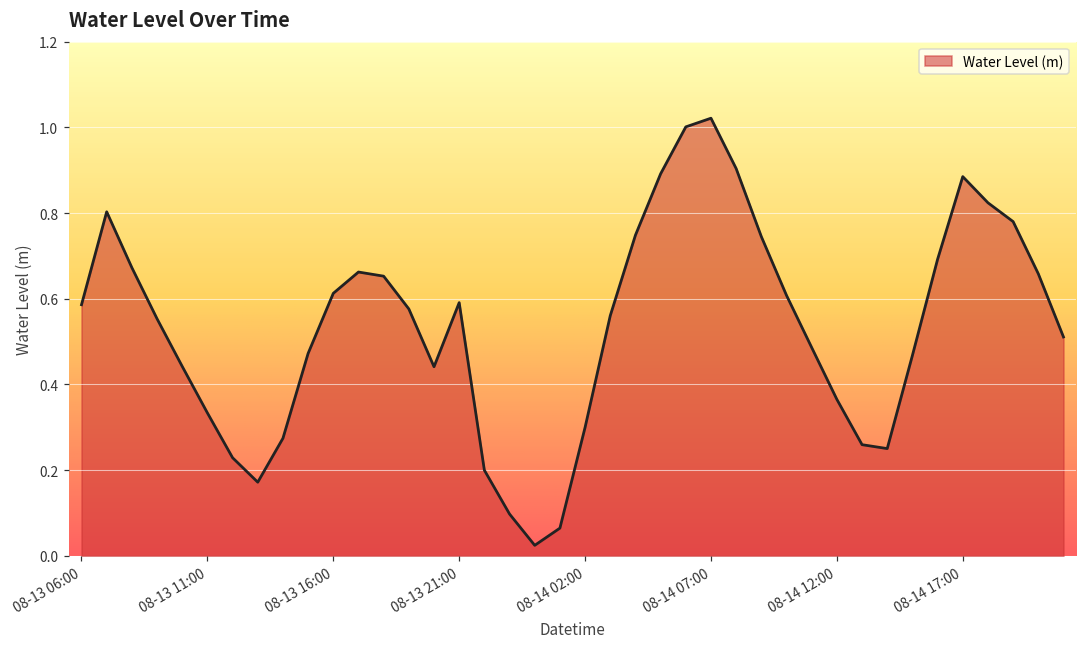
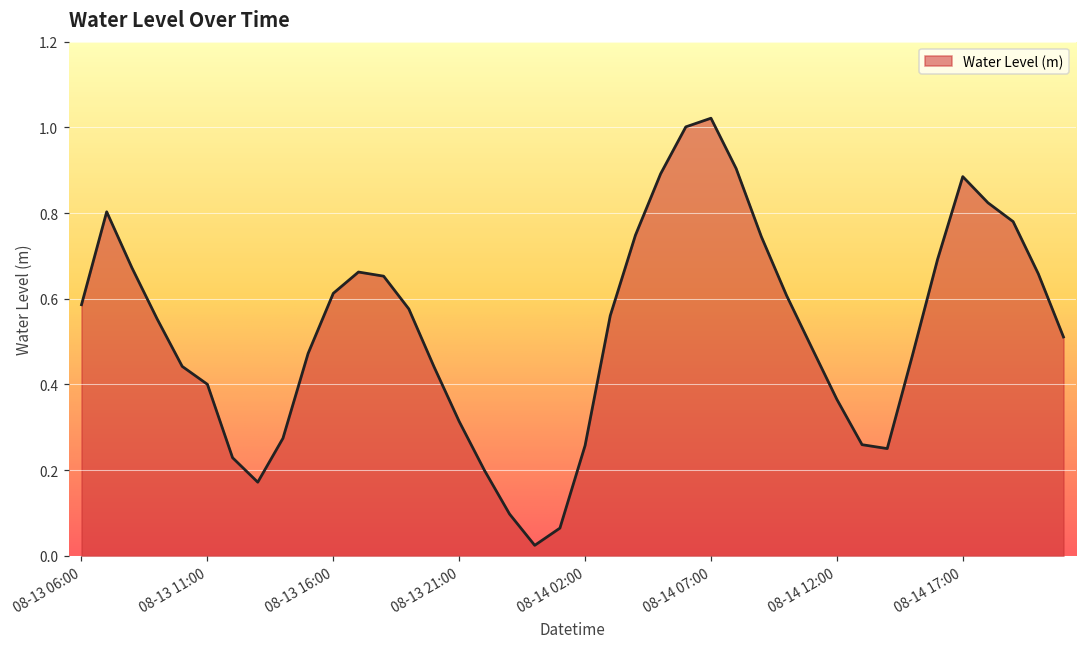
  {
    "08-13 06:00": 0.59,
-   "08-13 11:00": 0.33,
+   "08-13 11:00": 0.40,
    "08-13 16:00": 0.61,
-   "08-13 21:00": 0.59,
-   "08-14 02:00": 0.30,
+   "08-13 21:00": 0.31,
+   "08-14 02:00": 0.26,
    "08-14 07:00": 1.02,
    "08-14 12:00": 0.37,
    "08-14 17:00": 0.89
  }
